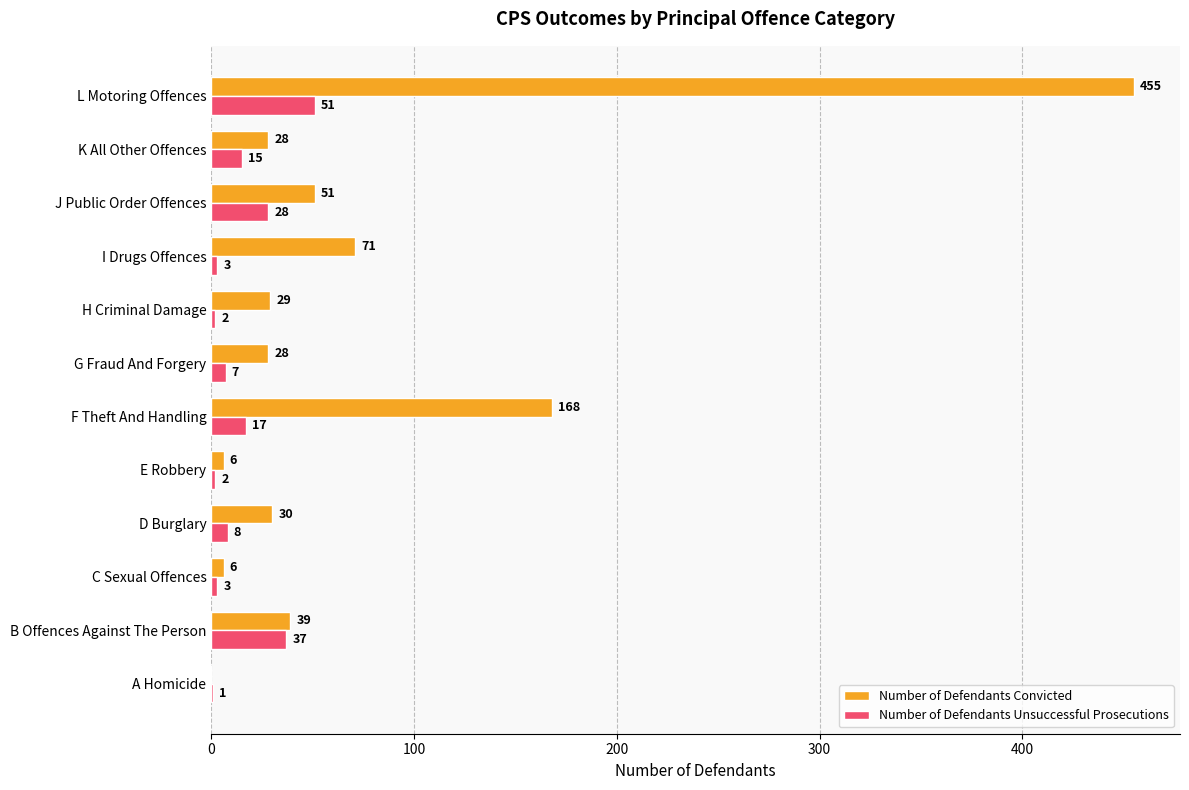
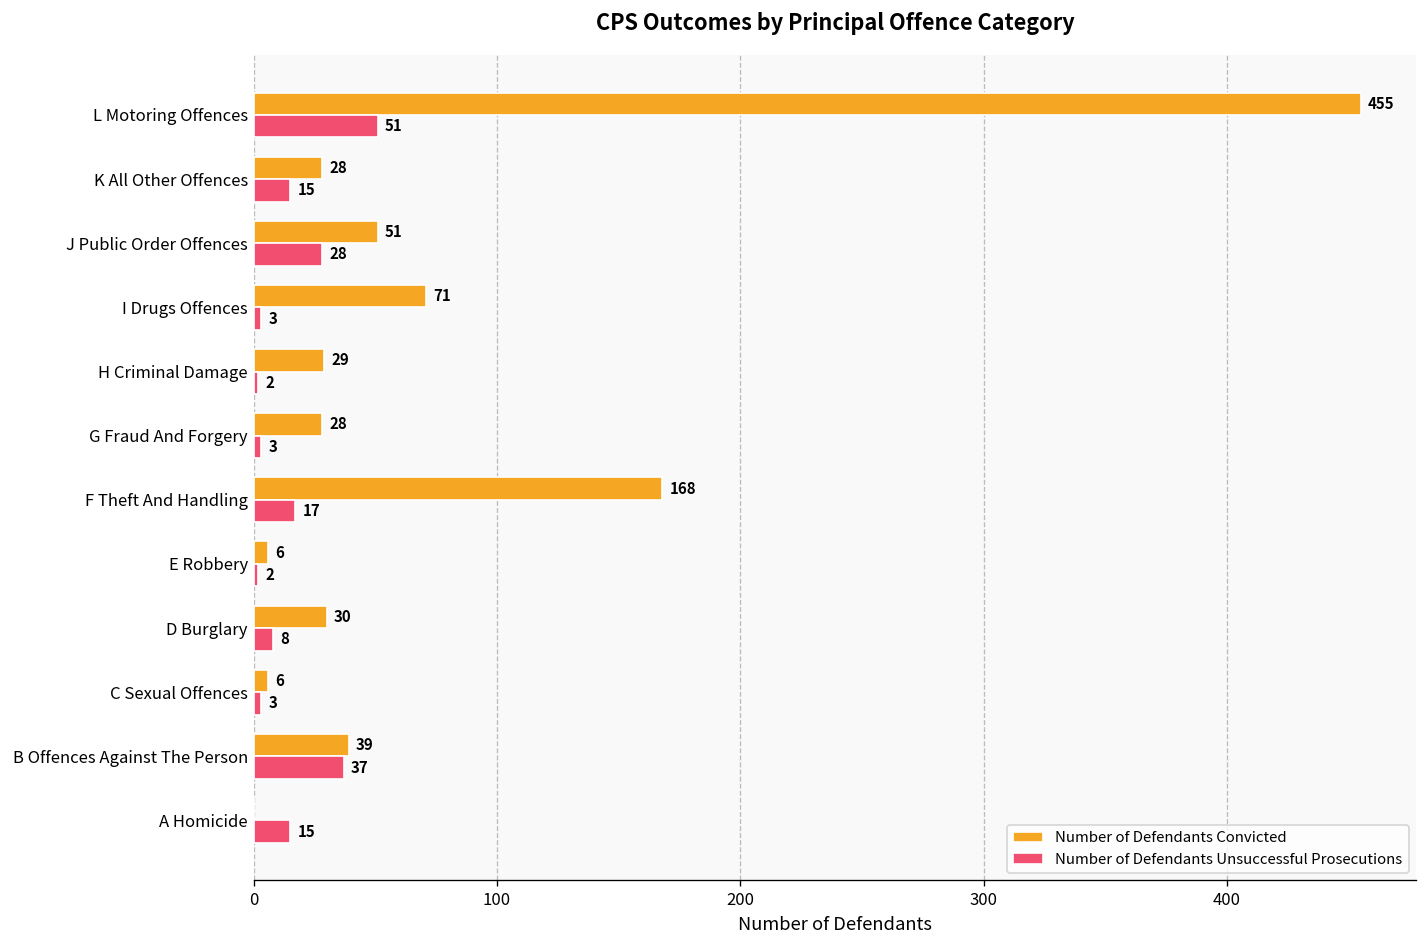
  {
    "Number of Defendants Convicted": {
      "L Motoring Offences": 455,
      "K All Other Offences": 28,
      "J Public Order Offences": 51,
      "I Drugs Offences": 71,
      "H Criminal Damage": 29,
      "G Fraud And Forgery": 28,
      "F Theft And Handling": 168,
      "E Robbery": 6,
      "D Burglary": 30,
      "C Sexual Offences": 6,
      "B Offences Against The Person": 39
    },
    "Number of Defendants Unsuccessful Prosecutions": {
      "L Motoring Offences": 51,
      "K All Other Offences": 15,
      "J Public Order Offences": 28,
      "I Drugs Offences": 3,
      "H Criminal Damage": 2,
-     "G Fraud And Forgery": 7,
+     "G Fraud And Forgery": 3,
      "F Theft And Handling": 17,
      "E Robbery": 2,
      "D Burglary": 8,
      "C Sexual Offences": 3,
      "B Offences Against The Person": 37,
-     "A Homicide": 1
+     "A Homicide": 15
    }
  }
